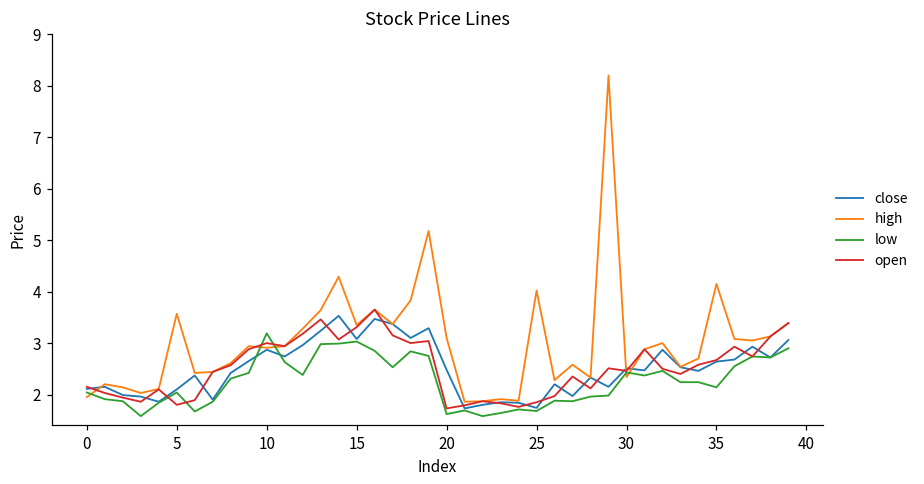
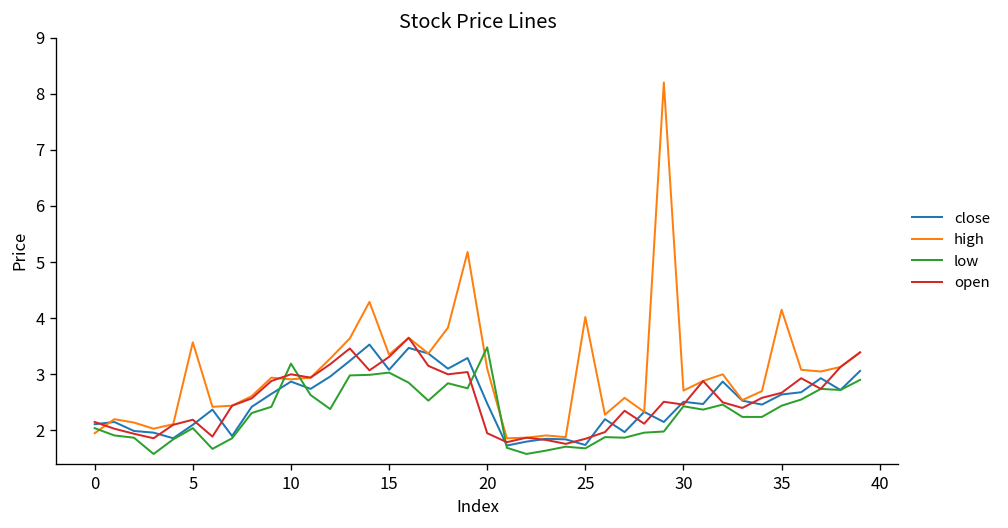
  {
    "close": {
      "5": 2.1,
      "20": 2.5,
      "25": 1.7
    },
    "high": {
      "0": 2.0,
      "5": 3.6,
      "20": 3.1,
      "25": 4.0,
-     "30": 2.3,
+     "30": 2.7,
      "35": 4.2
    },
    "low": {
      "0": 2.0,
      "5": 2.0,
      "10": 3.2,
-     "20": 1.6,
+     "20": 3.5,
      "25": 1.7,
-     "35": 2.1
+     "35": 2.4
    },
    "open": {
-     "5": 1.8,
+     "5": 2.2,
      "10": 3.0,
-     "20": 1.7,
+     "20": 2.0,
      "25": 1.9
    }
  }
